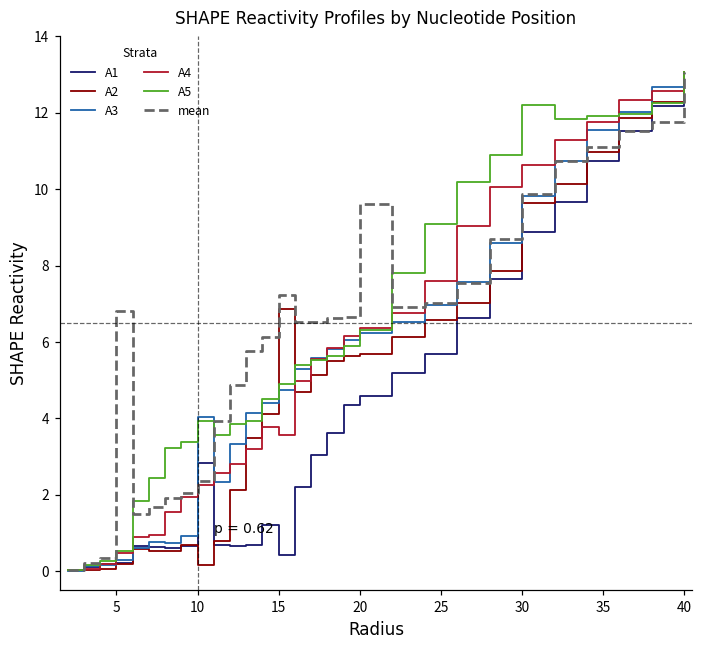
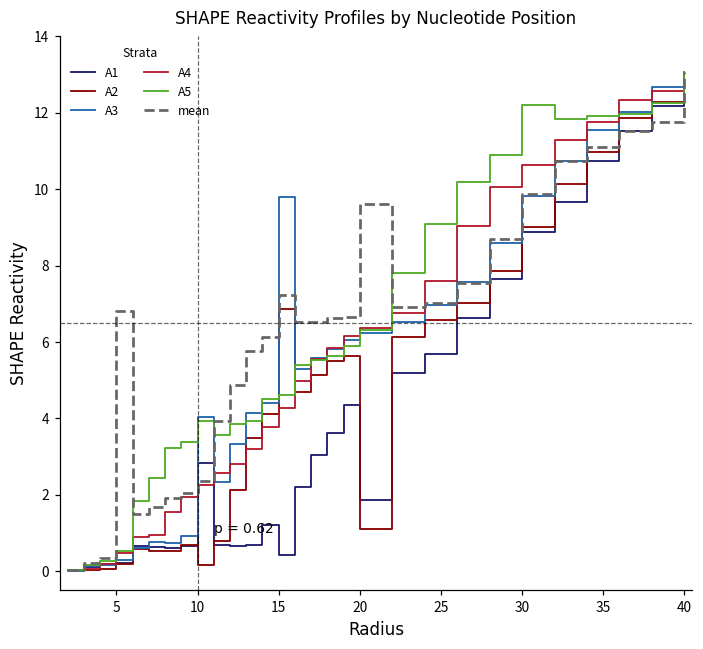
  {
    "A1": {
      "10": 2.8,
      "15": 0.4,
-     "20": 4.6,
+     "20": 1.9,
      "30": 8.9
    },
    "A2": {
      "10": 0.2,
      "15": 6.9,
-     "20": 5.7,
-     "30": 9.6
+     "20": 1.1,
+     "30": 9.0
    },
    "A3": {
      "5": 0.3,
      "10": 4.0,
-     "15": 4.8,
+     "15": 9.8,
      "20": 6.2
    },
    "A4": {
      "10": 2.3,
-     "15": 3.6,
+     "15": 4.3,
      "30": 10.6
    },
    "A5": {
      "10": 3.9,
-     "15": 4.9,
+     "15": 4.6,
      "30": 12.2
    },
    "mean": {
      "5": 6.8,
      "10": 2.4,
      "15": 7.2,
      "20": 9.6
    }
  }
